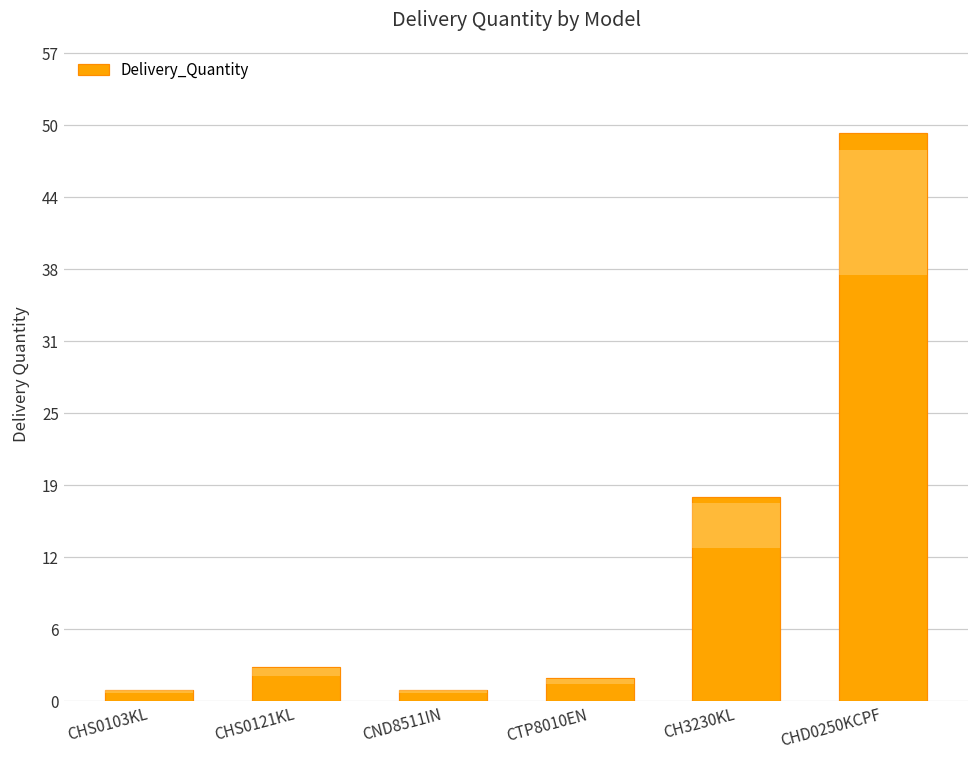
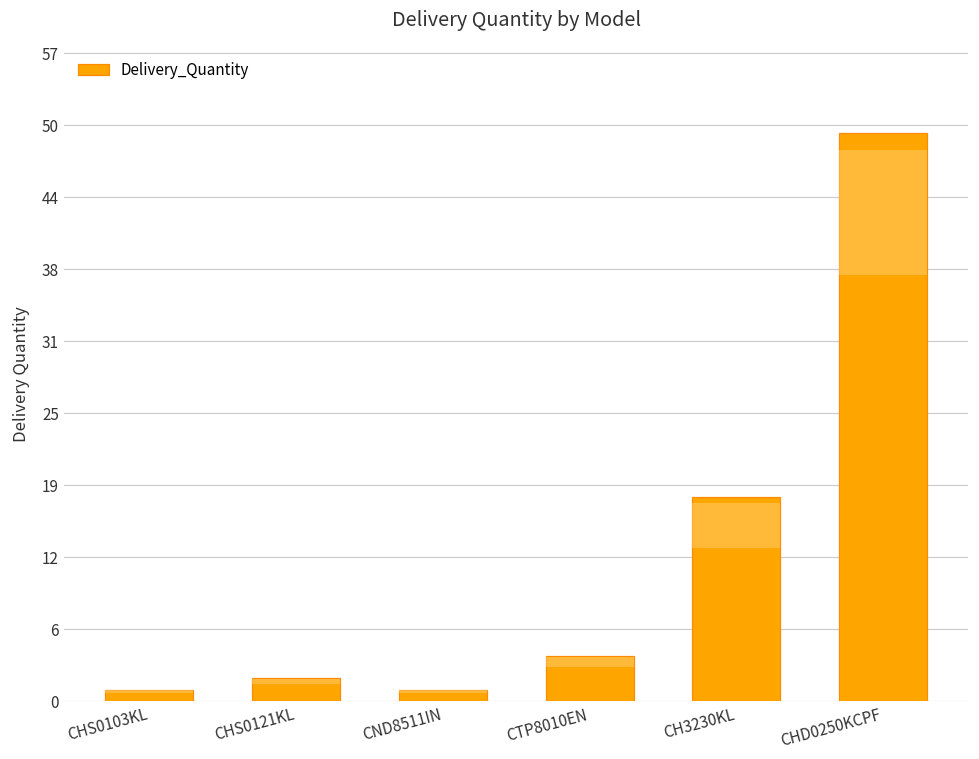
  {
    "CHS0103KL": 1,
-   "CHS0121KL": 3,
+   "CHS0121KL": 2,
    "CND8511IN": 1,
-   "CTP8010EN": 2,
+   "CTP8010EN": 4,
    "CH3230KL": 18,
    "CHD0250KCPF": 50
  }
